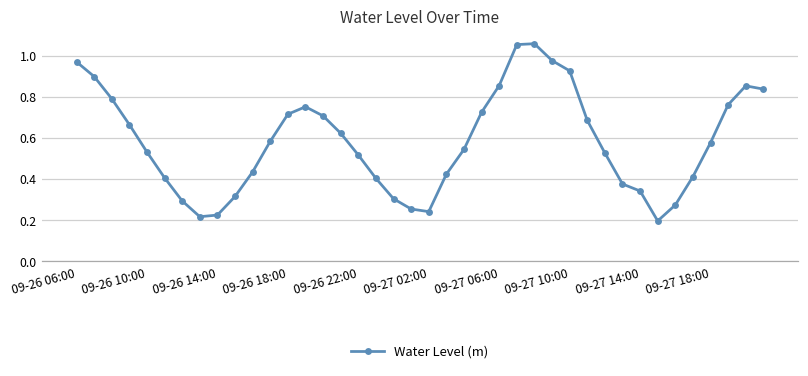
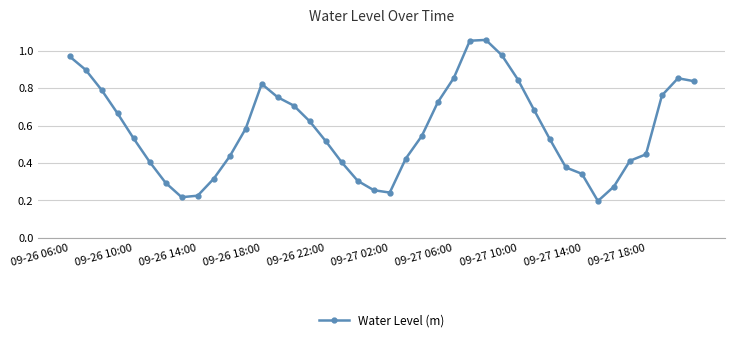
  {
    "09-26 06:00": 0.97,
    "09-26 10:00": 0.53,
    "09-26 14:00": 0.22,
-   "09-26 18:00": 0.71,
+   "09-26 18:00": 0.82,
    "09-26 22:00": 0.52,
    "09-27 02:00": 0.24,
    "09-27 06:00": 0.85,
-   "09-27 10:00": 0.93,
+   "09-27 10:00": 0.85,
    "09-27 14:00": 0.34,
-   "09-27 18:00": 0.58
+   "09-27 18:00": 0.45
  }
